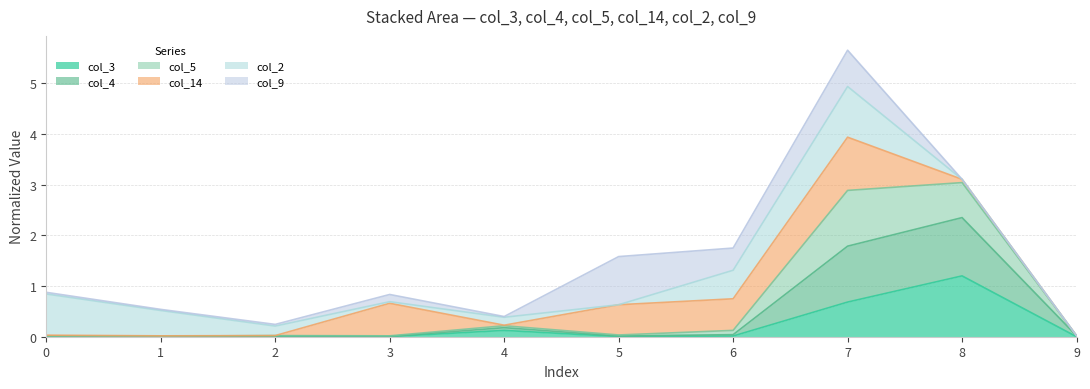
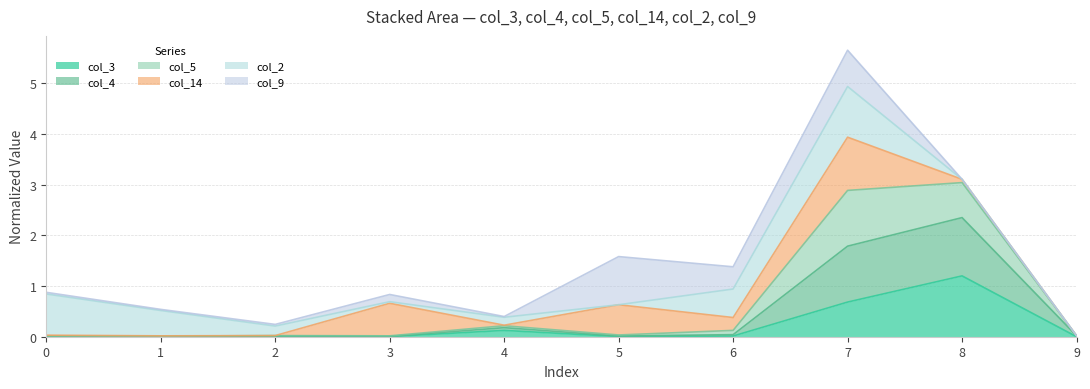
  {
    "col_14": {
-     "6": 0.6,
+     "6": 0.3,
      "7": 1.0
    }
  }
